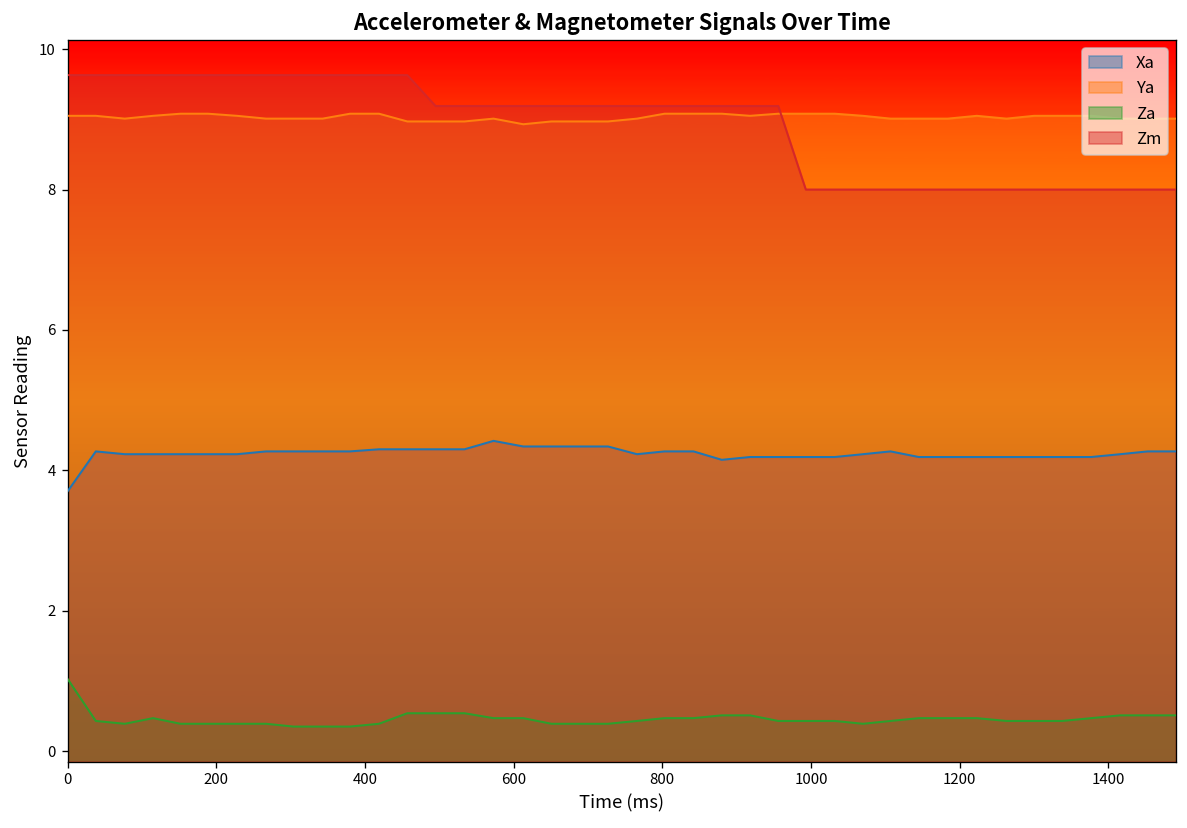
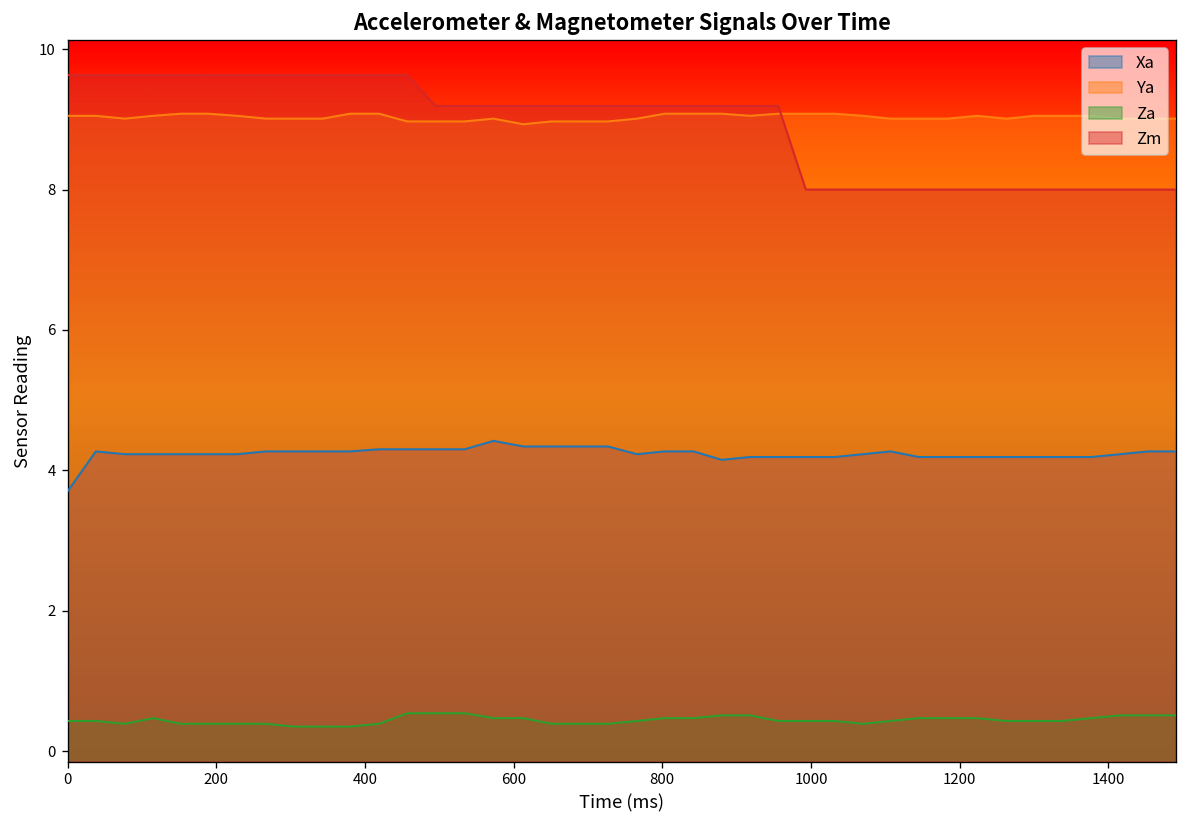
  {
    "Xa": {
      "0": 3.7
    },
    "Ya": {
      "0": 9.1
    },
    "Za": {
-     "0": 1.0
+     "0": 0.4
    },
    "Zm": {
      "0": 9.6
    }
  }
